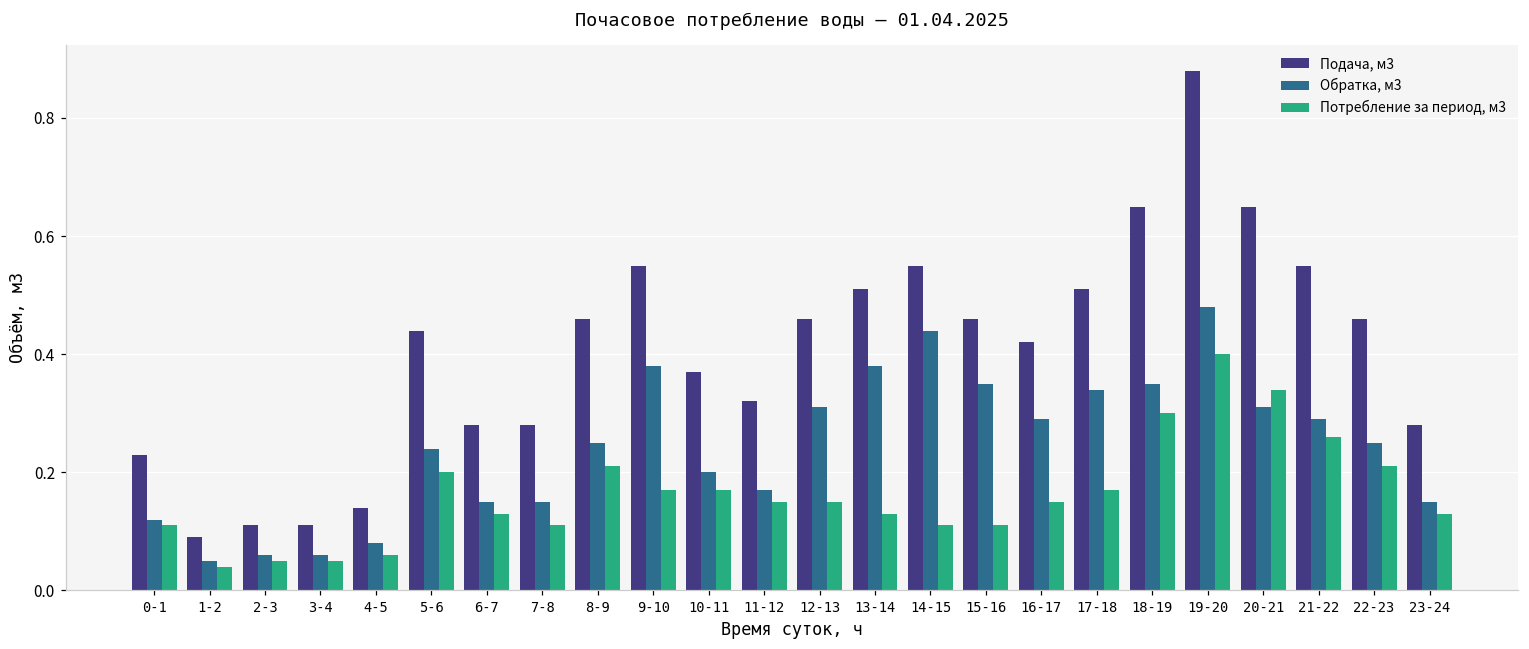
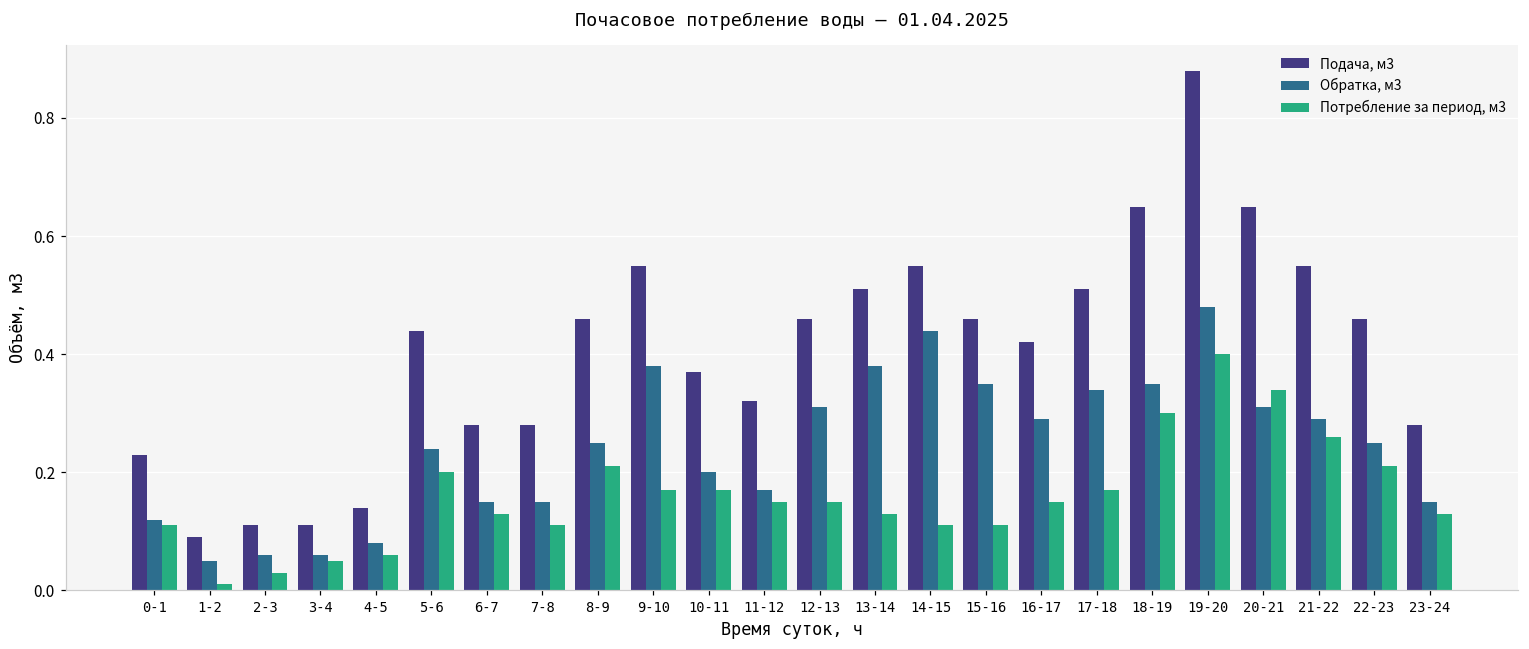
  {
    "Потребление за период, м3": {
      "0-1": 0.11,
-     "1-2": 0.04,
-     "2-3": 0.05,
+     "1-2": 0.01,
+     "2-3": 0.03,
      "3-4": 0.05,
      "4-5": 0.06,
      "5-6": 0.20,
      "6-7": 0.13,
      "7-8": 0.11,
      "8-9": 0.21,
      "9-10": 0.17,
      "10-11": 0.17,
      "11-12": 0.15,
      "12-13": 0.15,
      "13-14": 0.13,
      "14-15": 0.11,
      "15-16": 0.11,
      "16-17": 0.15,
      "17-18": 0.17,
      "18-19": 0.30,
      "19-20": 0.40,
      "20-21": 0.34,
      "21-22": 0.26,
      "22-23": 0.21,
      "23-24": 0.13
    }
  }
